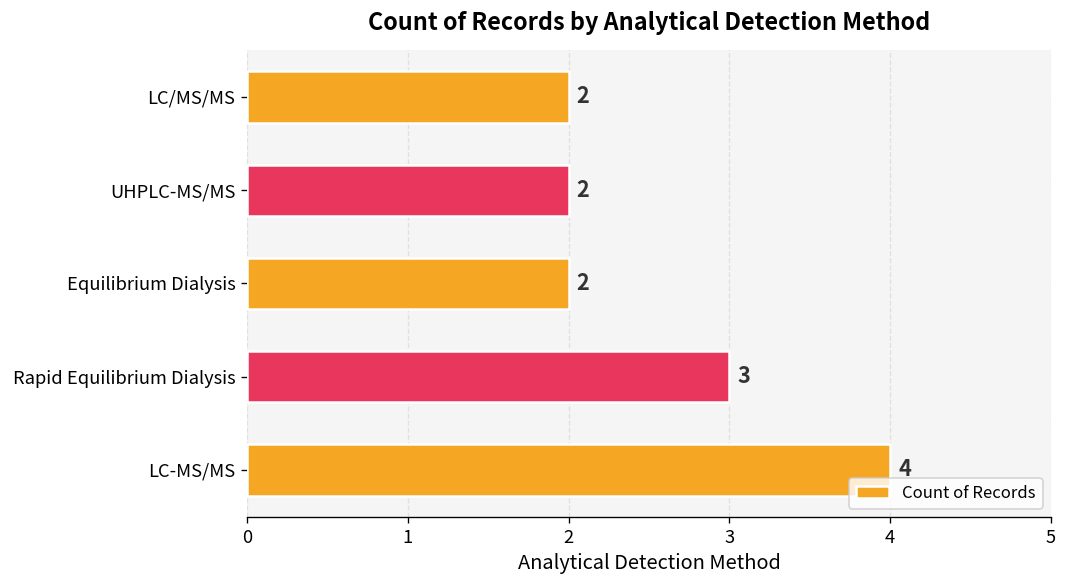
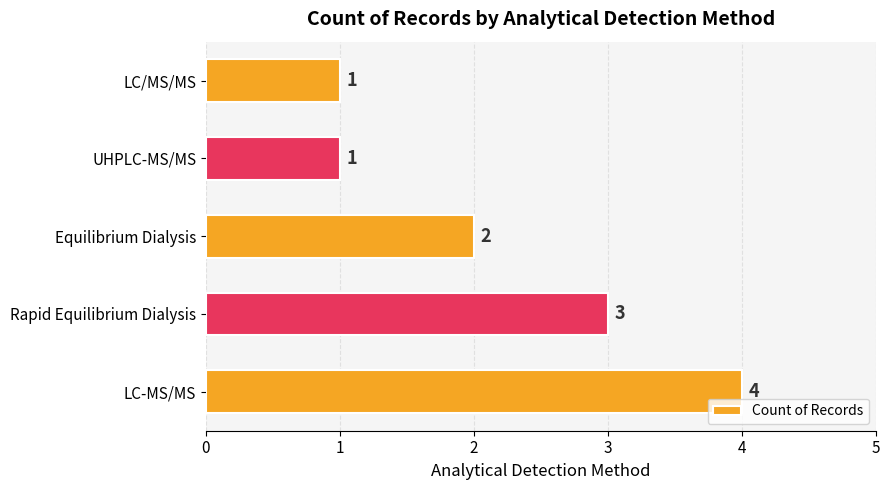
  {
-   "LC/MS/MS": 2,
-   "UHPLC-MS/MS": 2,
+   "LC/MS/MS": 1,
+   "UHPLC-MS/MS": 1,
    "Equilibrium Dialysis": 2,
    "Rapid Equilibrium Dialysis": 3
  }
